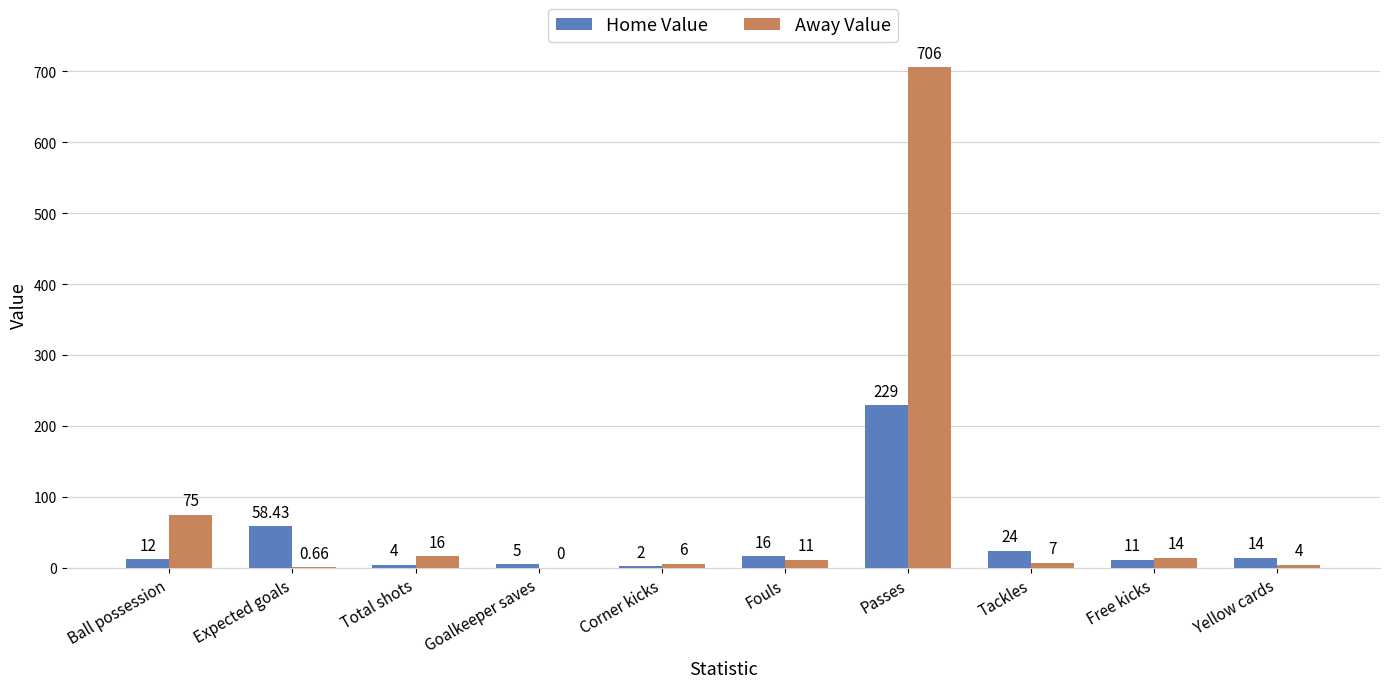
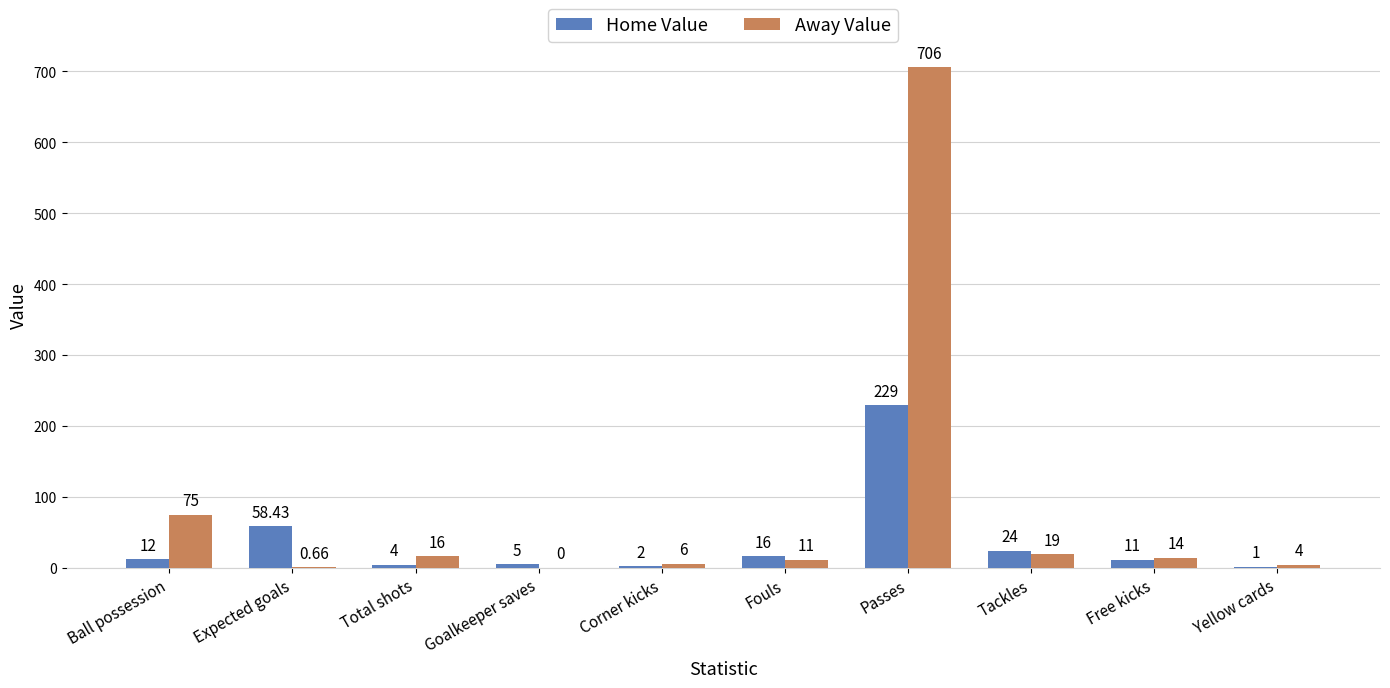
  {
    "Home Value": {
      "Ball possession": 12,
      "Expected goals": 58.43,
      "Total shots": 4,
      "Goalkeeper saves": 5,
      "Corner kicks": 2,
      "Fouls": 16,
      "Passes": 229,
      "Tackles": 24,
      "Free kicks": 11,
-     "Yellow cards": 14
+     "Yellow cards": 1
    },
    "Away Value": {
      "Ball possession": 75,
      "Expected goals": 0.66,
      "Total shots": 16,
      "Goalkeeper saves": 0,
      "Corner kicks": 6,
      "Fouls": 11,
      "Passes": 706,
-     "Tackles": 7,
+     "Tackles": 19,
      "Free kicks": 14,
      "Yellow cards": 4
    }
  }
